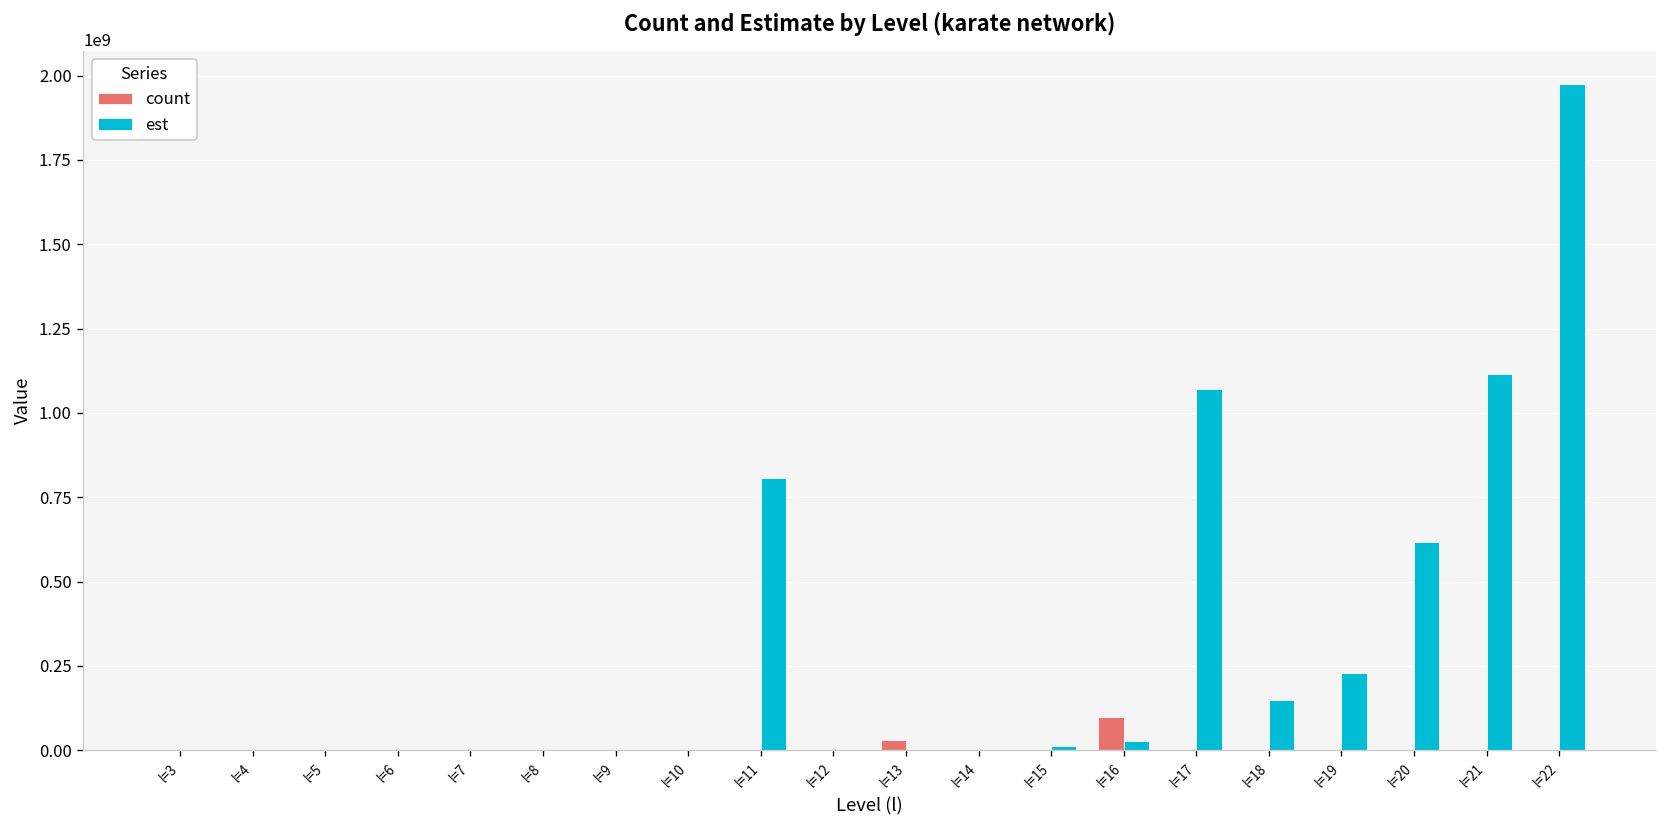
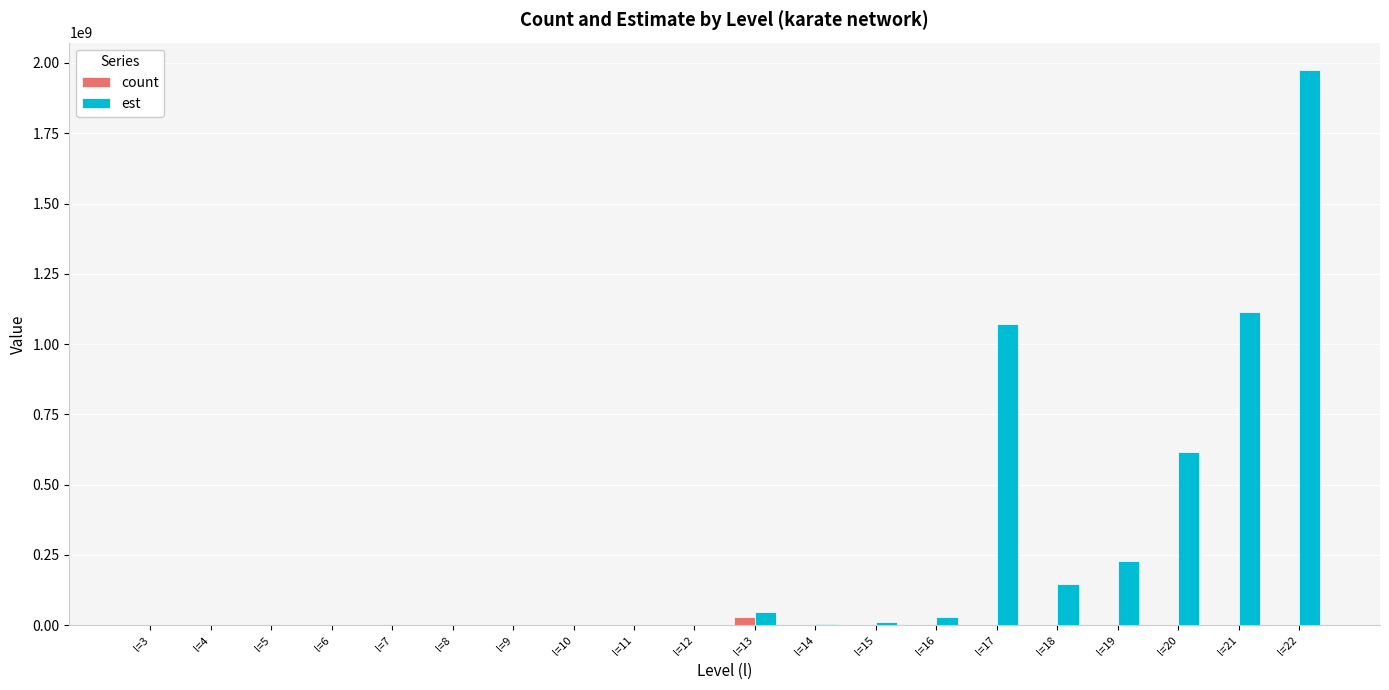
  {
    "count": {
      "l=13": 30000000,
-     "l=16": 100000000,
+     "l=16": 0,
      "l=21": 0,
      "l=22": 0
    },
    "est": {
-     "l=11": 810000000,
-     "l=13": 0,
+     "l=11": 0,
+     "l=13": 50000000,
      "l=15": 10000000,
      "l=16": 30000000,
      "l=17": 1070000000,
      "l=18": 150000000,
      "l=19": 230000000,
      "l=20": 620000000,
      "l=21": 1110000000,
      "l=22": 1970000000
    }
  }
